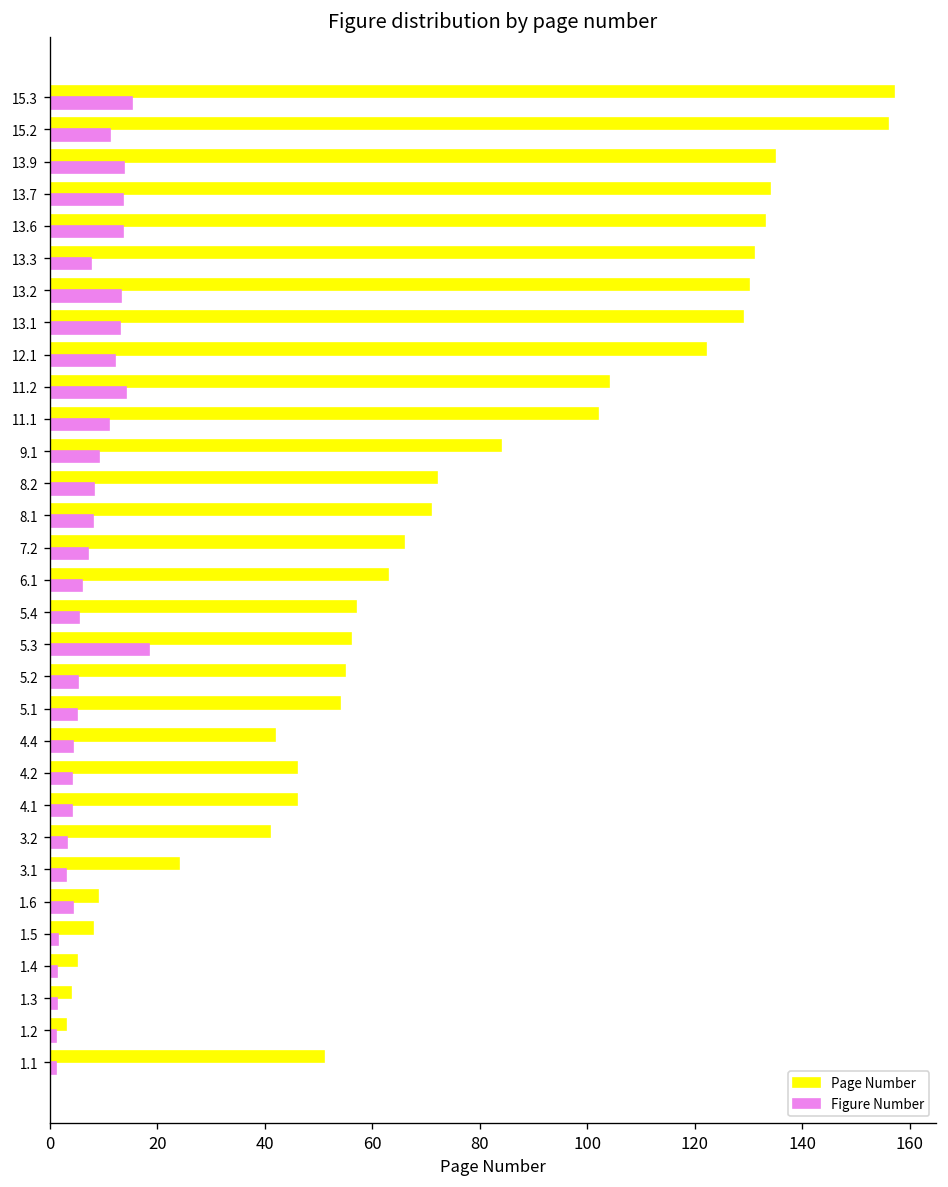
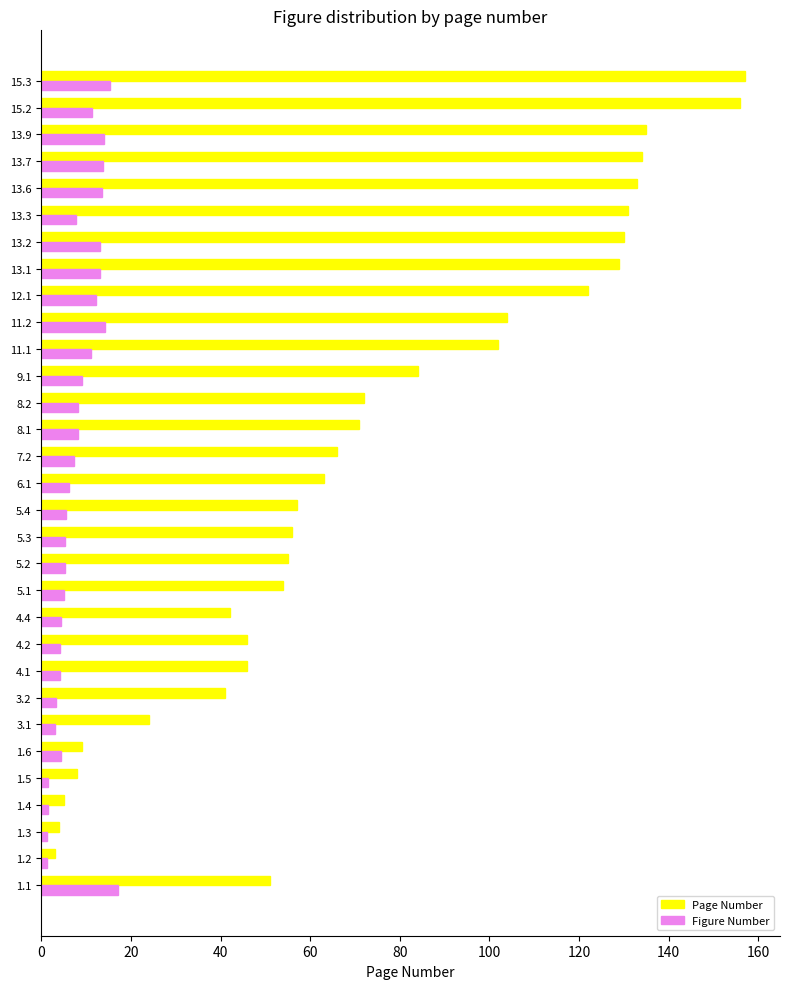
  {
    "Page Number": {
      "15.3": 157,
      "15.2": 156,
      "13.9": 135,
      "13.7": 134,
      "13.6": 133,
      "13.3": 131,
      "13.2": 130,
      "13.1": 129,
      "12.1": 122,
      "11.2": 104,
      "11.1": 102,
      "9.1": 84,
      "8.2": 72,
      "8.1": 71,
      "7.2": 66,
      "6.1": 63,
      "5.4": 57,
      "5.3": 56,
      "5.2": 55,
      "5.1": 54,
      "4.4": 42,
      "4.2": 46,
      "4.1": 46,
      "3.2": 41,
      "3.1": 24,
      "1.6": 9,
      "1.5": 8,
      "1.4": 5,
      "1.3": 4,
      "1.2": 3,
      "1.1": 51
    },
    "Figure Number": {
      "15.3": 15,
      "15.2": 11,
      "13.9": 14,
      "13.7": 14,
      "13.6": 14,
      "13.3": 8,
      "13.2": 13,
      "13.1": 13,
      "12.1": 12,
      "11.2": 14,
      "11.1": 11,
      "9.1": 9,
      "8.2": 8,
      "8.1": 8,
      "7.2": 7,
      "6.1": 6,
      "5.4": 5,
-     "5.3": 18,
+     "5.3": 5,
      "5.2": 5,
      "5.1": 5,
      "4.4": 4,
      "4.2": 4,
      "4.1": 4,
      "3.2": 3,
      "3.1": 3,
      "1.6": 4,
      "1.5": 2,
      "1.4": 1,
      "1.3": 1,
      "1.2": 1,
-     "1.1": 1
+     "1.1": 17
    }
  }
